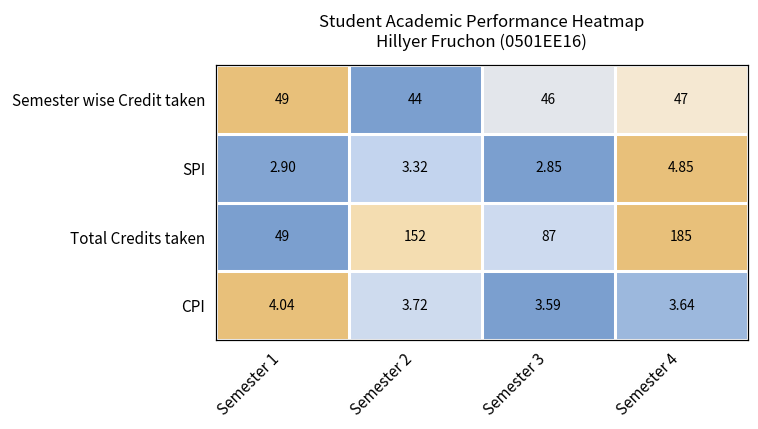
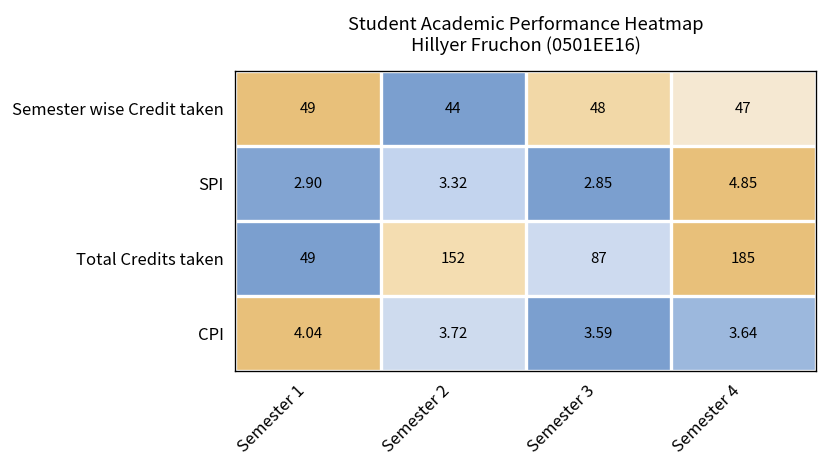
  {
    "Semester wise Credit taken": {
      "Semester 1": 49,
      "Semester 2": 44,
-     "Semester 3": 46,
+     "Semester 3": 48,
      "Semester 4": 47
    },
    "SPI": {
      "Semester 1": 2.90,
      "Semester 2": 3.32,
      "Semester 3": 2.85,
      "Semester 4": 4.85
    },
    "Total Credits taken": {
      "Semester 1": 49,
      "Semester 2": 152,
      "Semester 3": 87,
      "Semester 4": 185
    },
    "CPI": {
      "Semester 1": 4.04,
      "Semester 2": 3.72,
      "Semester 3": 3.59,
      "Semester 4": 3.64
    }
  }
